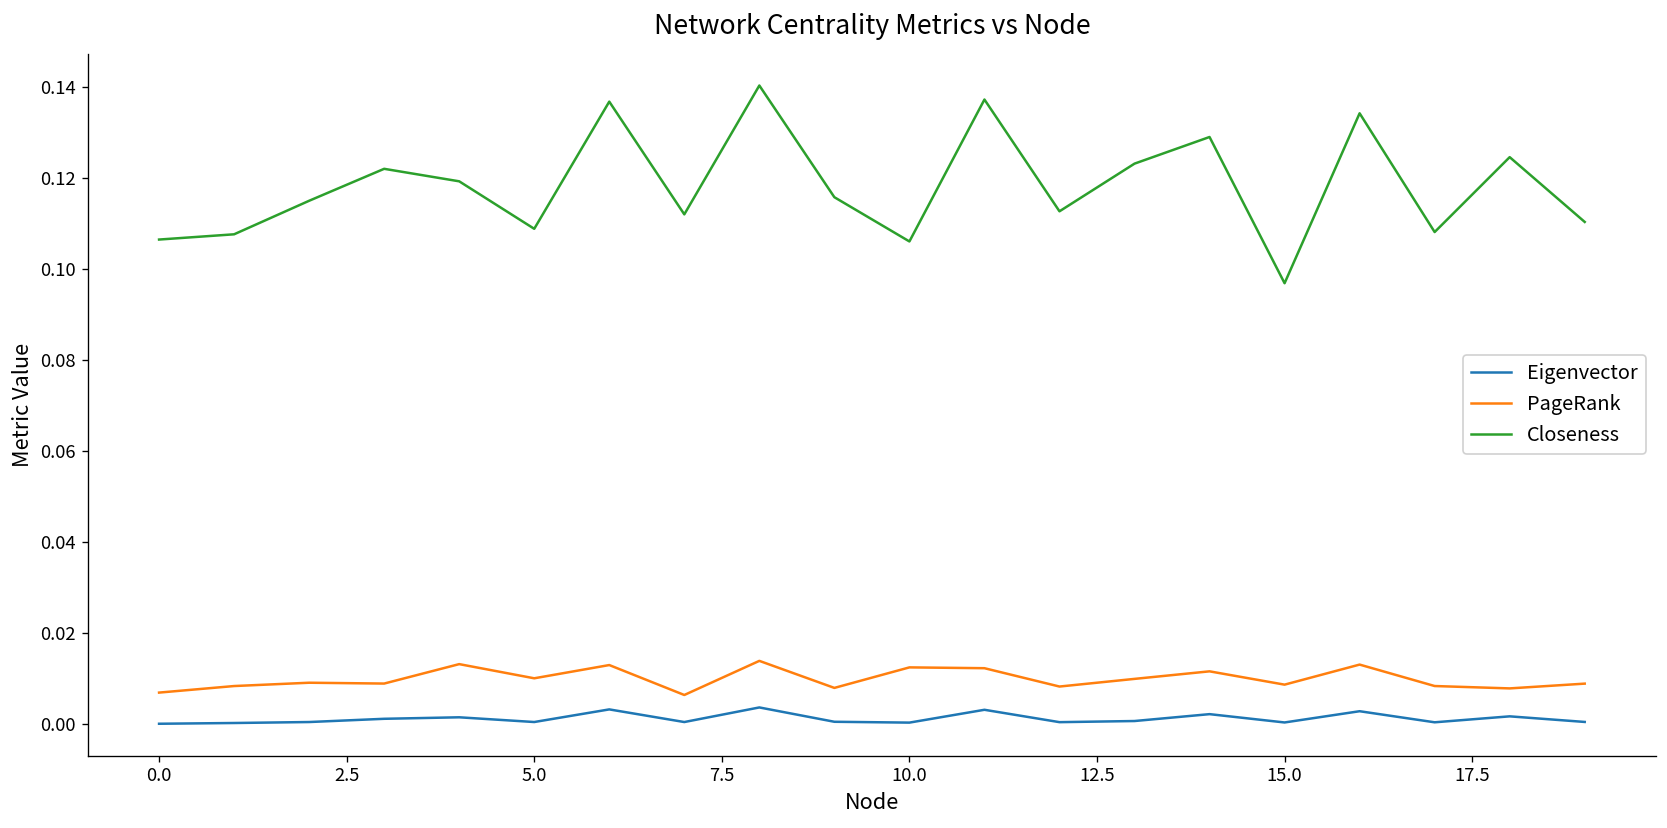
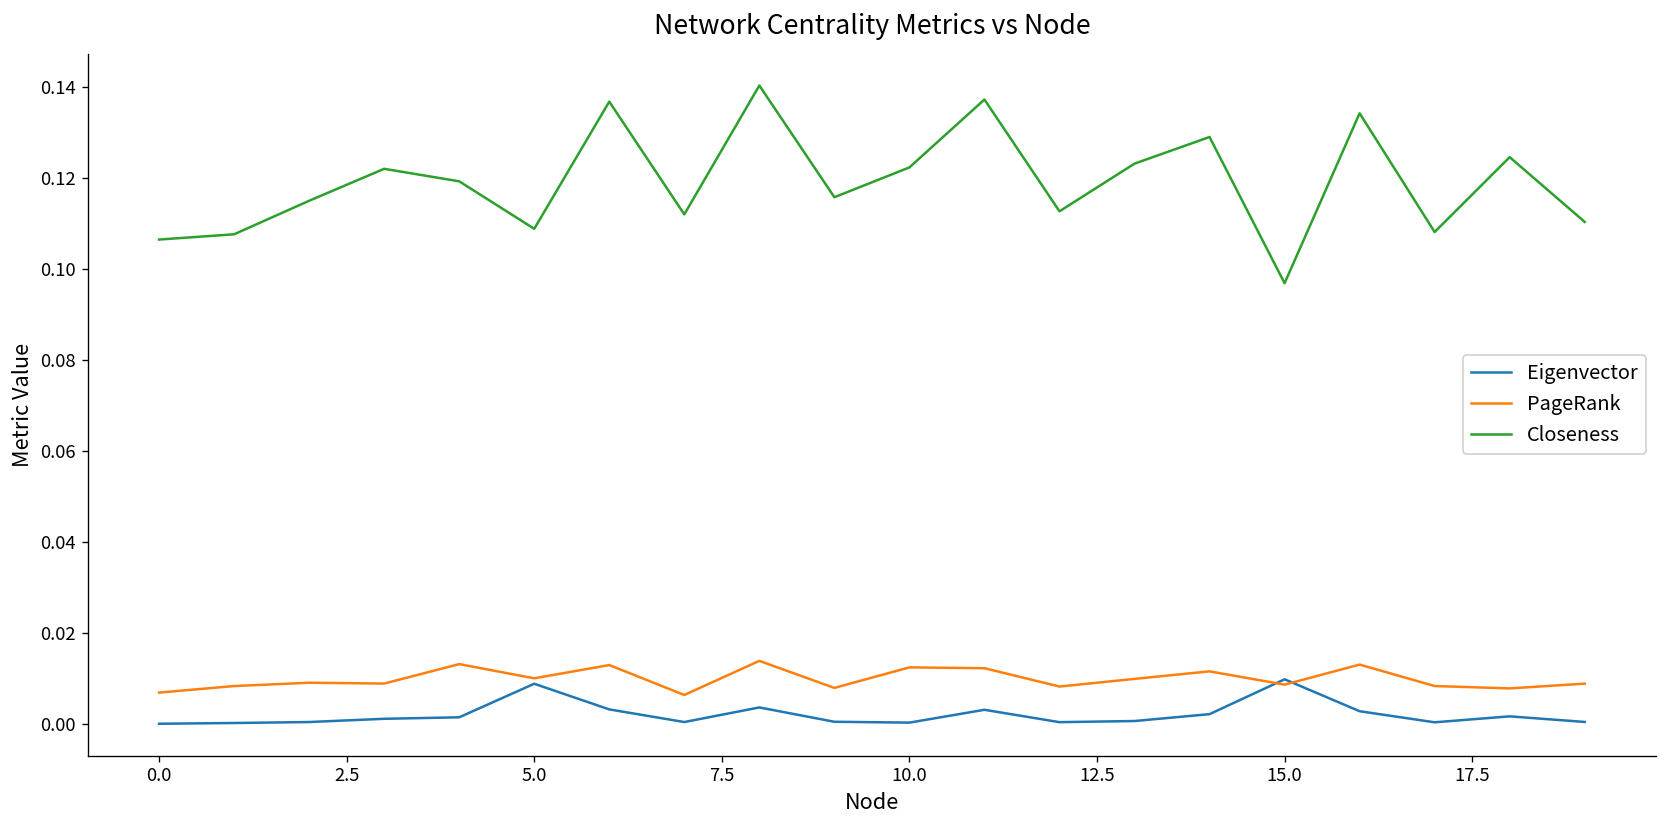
  {
    "Eigenvector": {
      "0.0": 0.000,
-     "5.0": 0.001,
+     "5.0": 0.009,
      "10.0": 0.000,
-     "15.0": 0.000
+     "15.0": 0.010
    },
    "PageRank": {
      "0.0": 0.007,
      "5.0": 0.010,
      "10.0": 0.013,
      "15.0": 0.009
    },
    "Closeness": {
      "0.0": 0.106,
      "5.0": 0.109,
-     "10.0": 0.106,
+     "10.0": 0.122,
      "15.0": 0.097
    }
  }
